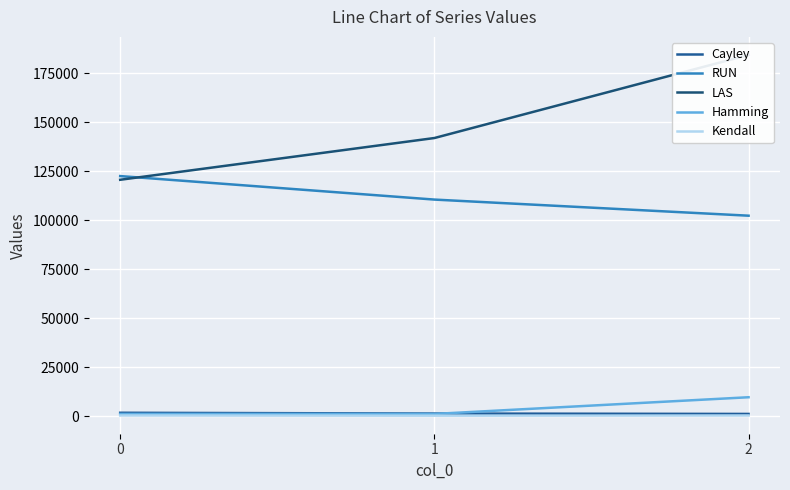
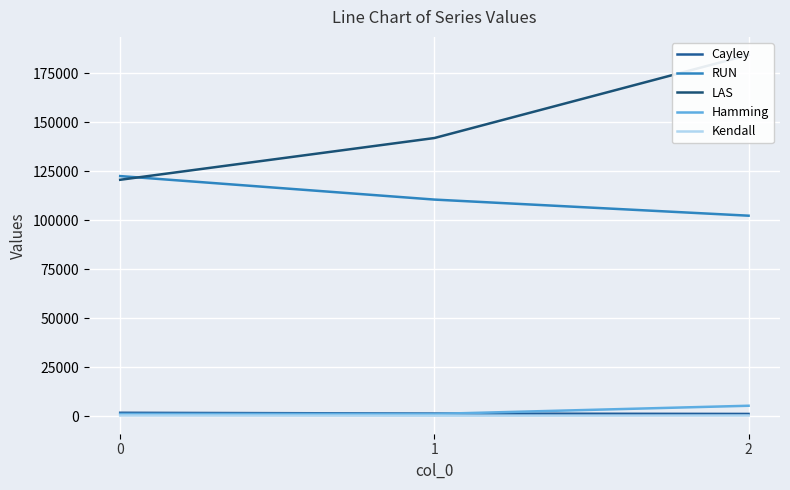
  {
    "Hamming": {
-     "2": 10000
+     "2": 5000
    }
  }
